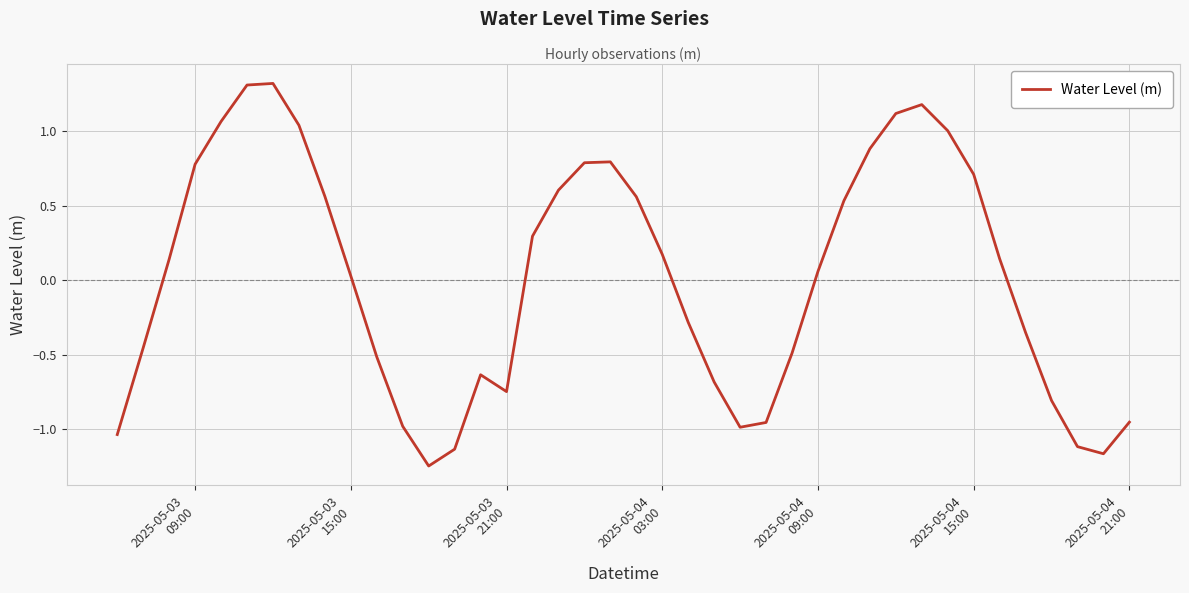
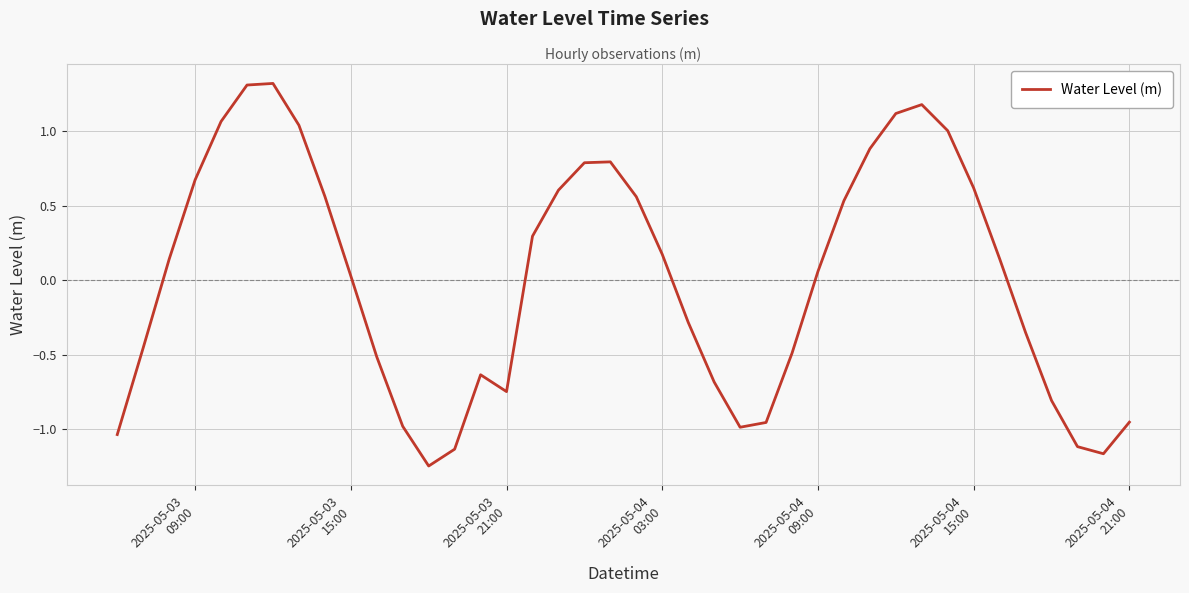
  {
-   "2025-05-03 09:00": 0.78,
+   "2025-05-03 09:00": 0.67,
    "2025-05-03 15:00": 0.03,
    "2025-05-03 21:00": -0.75,
    "2025-05-04 03:00": 0.18,
    "2025-05-04 09:00": 0.06,
-   "2025-05-04 15:00": 0.71,
+   "2025-05-04 15:00": 0.62,
    "2025-05-04 21:00": -0.95
  }
